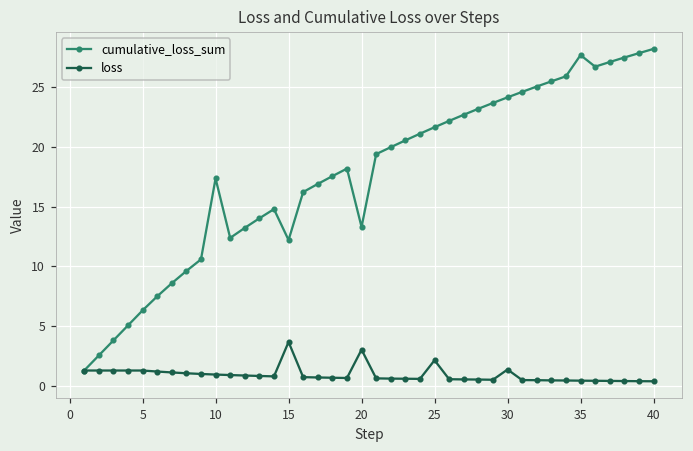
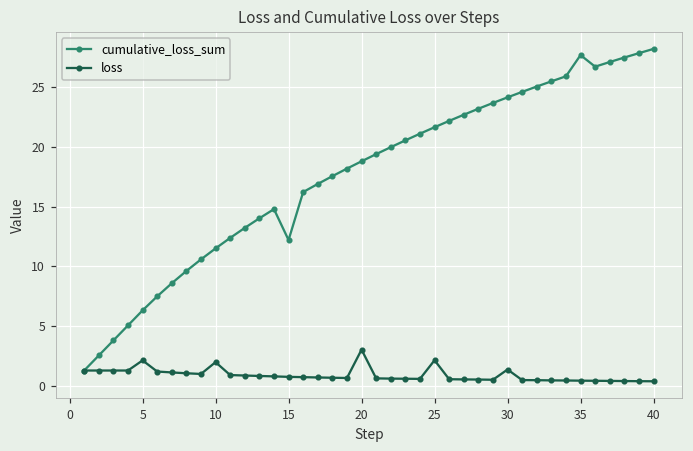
  {
    "cumulative_loss_sum": {
      "5": 6.3,
-     "10": 17.4,
+     "10": 11.5,
      "15": 12.2,
-     "20": 13.3,
+     "20": 18.8,
      "25": 21.7,
      "30": 24.2,
      "35": 27.7,
      "40": 28.2
    },
    "loss": {
-     "5": 1.3,
-     "10": 0.9,
-     "15": 3.7,
+     "5": 2.1,
+     "10": 2.0,
+     "15": 0.7,
      "20": 3.0,
      "25": 2.1,
      "30": 1.3,
      "35": 0.4,
      "40": 0.4
    }
  }
